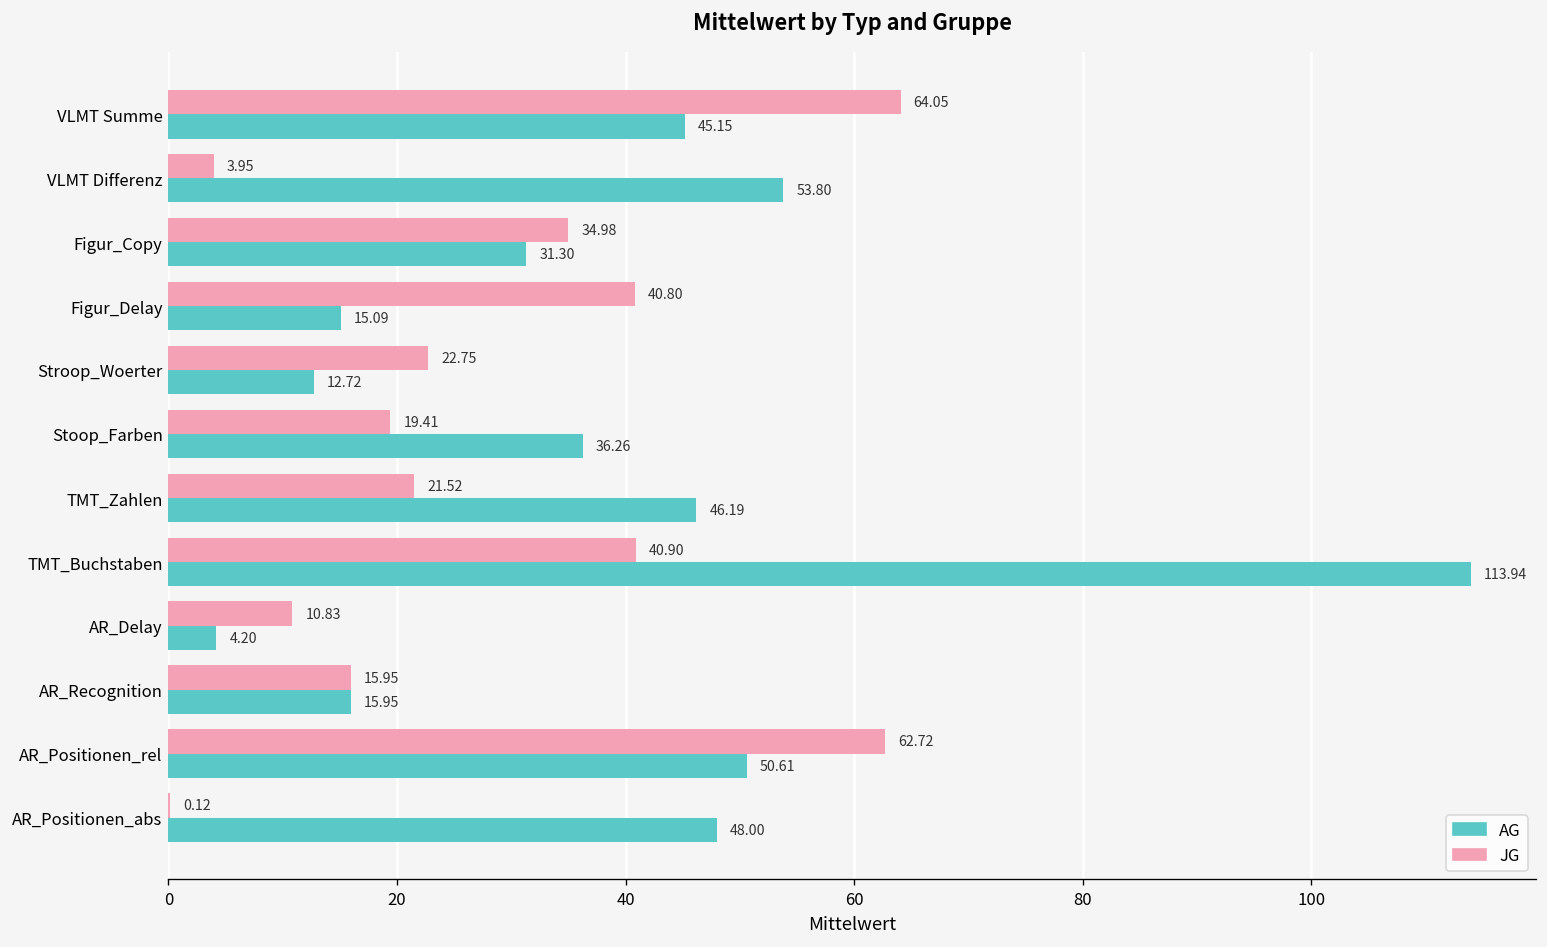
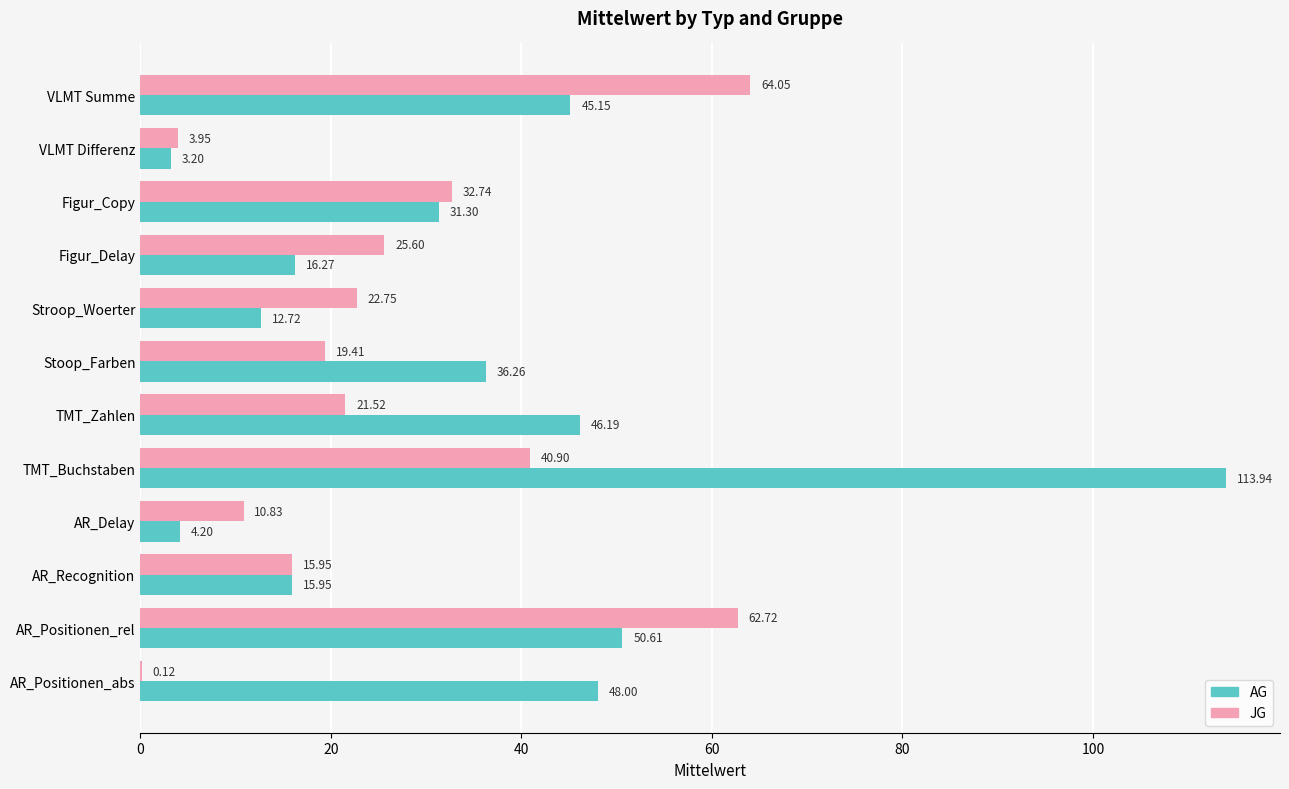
  {
    "AG": {
      "VLMT Summe": 45.15,
-     "VLMT Differenz": 53.80,
+     "VLMT Differenz": 3.20,
      "Figur_Copy": 31.30,
-     "Figur_Delay": 15.09,
+     "Figur_Delay": 16.27,
      "Stroop_Woerter": 12.72,
      "Stoop_Farben": 36.26,
      "TMT_Zahlen": 46.19,
      "TMT_Buchstaben": 113.94,
      "AR_Delay": 4.20,
      "AR_Recognition": 15.95,
      "AR_Positionen_rel": 50.61,
      "AR_Positionen_abs": 48.00
    },
    "JG": {
      "VLMT Summe": 64.05,
      "VLMT Differenz": 3.95,
-     "Figur_Copy": 34.98,
-     "Figur_Delay": 40.80,
+     "Figur_Copy": 32.74,
+     "Figur_Delay": 25.60,
      "Stroop_Woerter": 22.75,
      "Stoop_Farben": 19.41,
      "TMT_Zahlen": 21.52,
      "TMT_Buchstaben": 40.90,
      "AR_Delay": 10.83,
      "AR_Recognition": 15.95,
      "AR_Positionen_rel": 62.72,
      "AR_Positionen_abs": 0.12
    }
  }
